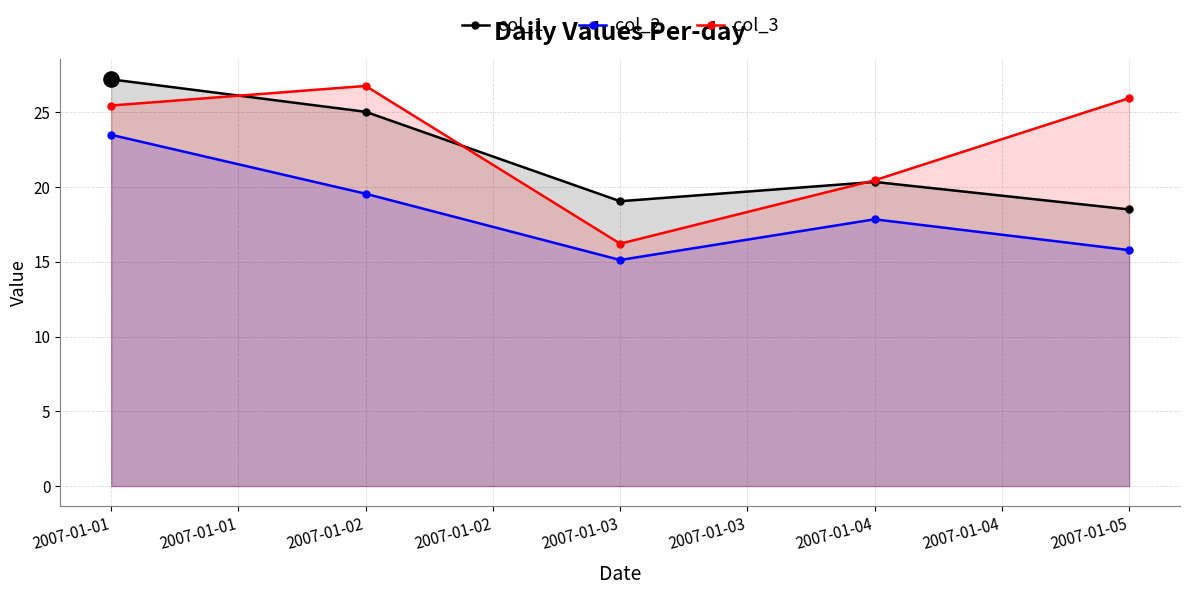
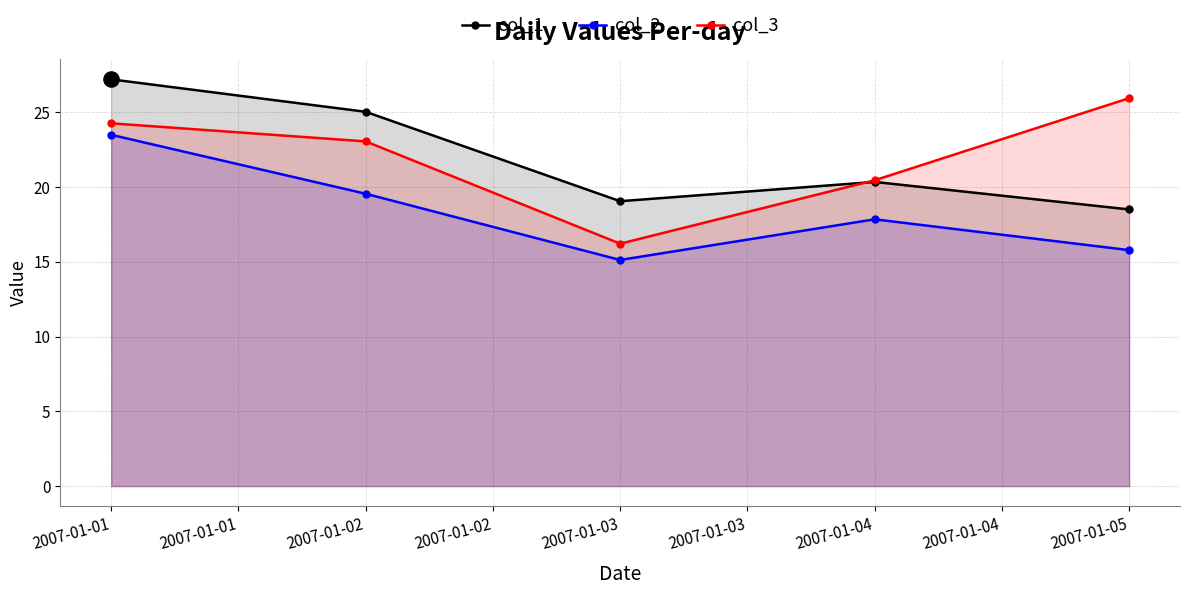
  {
    "col_2": {
      "2007-01-01": 23.5,
      "2007-01-02": 19.6,
      "2007-01-03": 15.1,
      "2007-01-04": 17.8,
      "2007-01-05": 15.8
    },
    "col_3": {
-     "2007-01-01": 25.5,
-     "2007-01-02": 26.8,
+     "2007-01-01": 24.3,
+     "2007-01-02": 23.1,
      "2007-01-03": 16.2,
      "2007-01-05": 25.9
    }
  }
